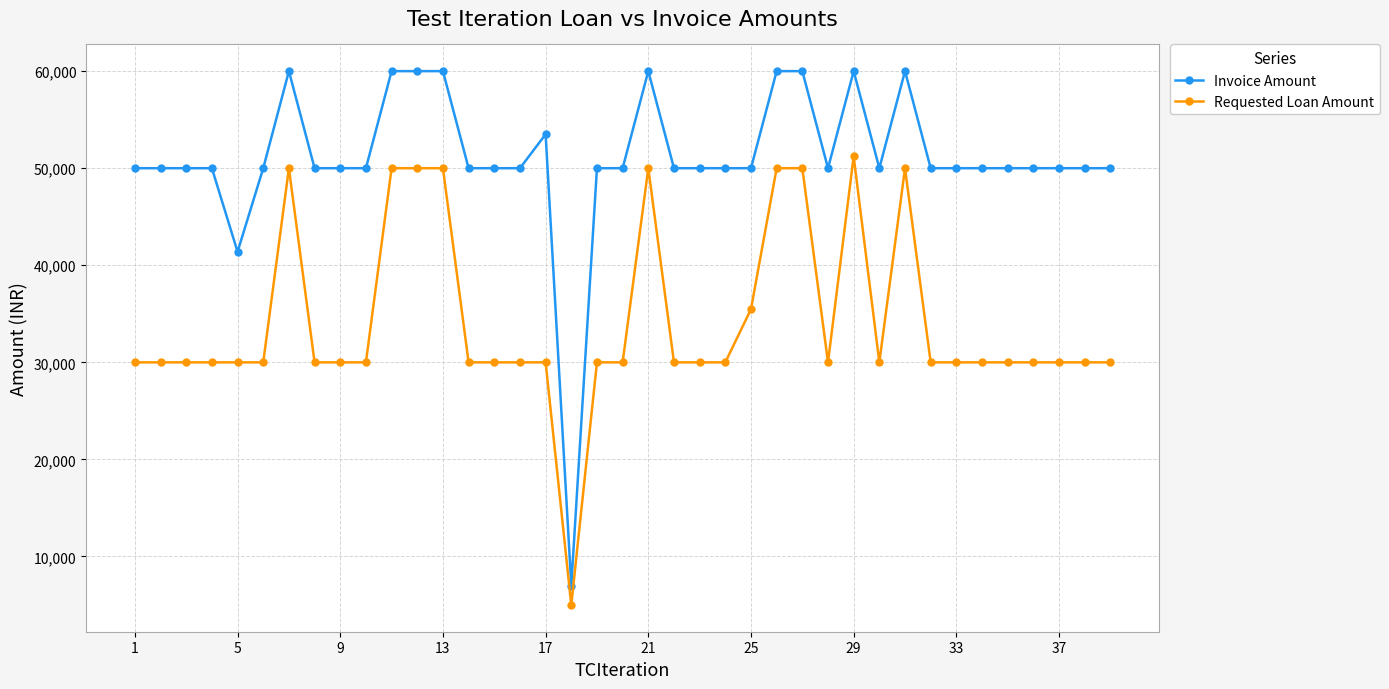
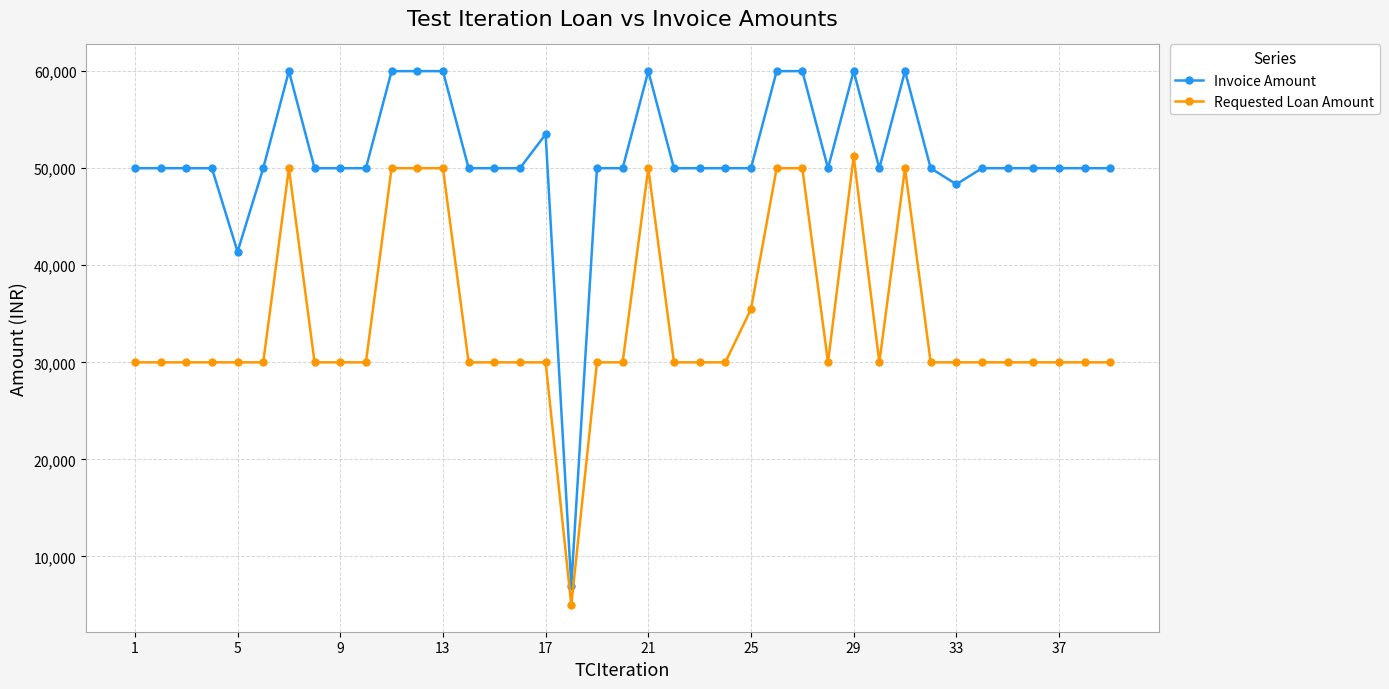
  {
    "Invoice Amount": {
      "1": "50,000",
      "5": "41,000",
      "9": "50,000",
      "13": "60,000",
      "17": "53,000",
      "21": "60,000",
      "25": "50,000",
      "29": "60,000",
-     "33": "50,000",
+     "33": "48,000",
      "37": "50,000"
    },
    "Requested Loan Amount": {
      "1": "30,000",
      "5": "30,000",
      "9": "30,000",
      "13": "50,000",
      "17": "30,000",
      "21": "50,000",
      "25": "35,000",
      "29": "51,000",
      "33": "30,000",
      "37": "30,000"
    }
  }
